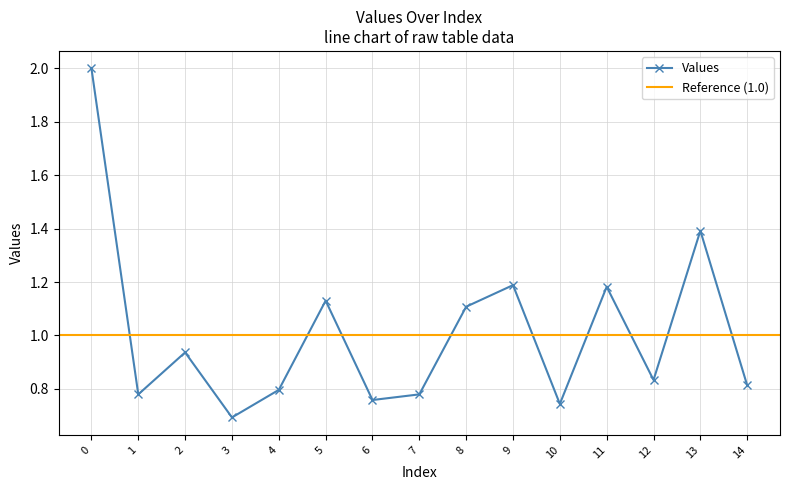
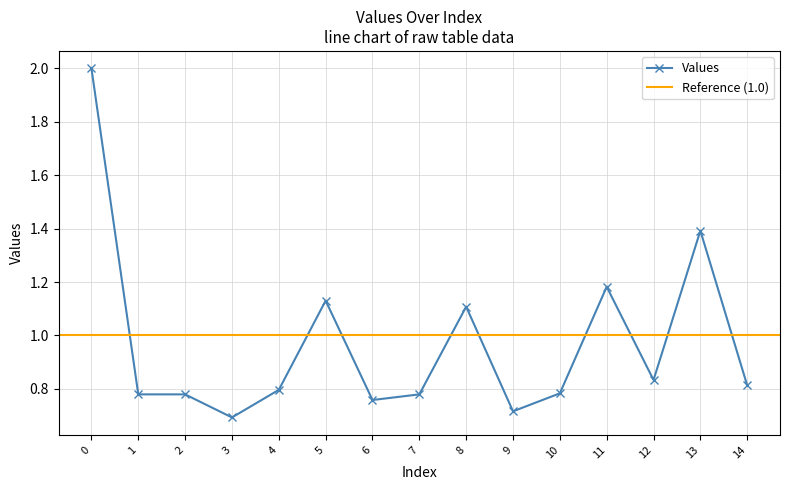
  {
    "0": 2.00,
    "1": 0.78,
-   "2": 0.94,
+   "2": 0.78,
    "3": 0.69,
    "4": 0.80,
    "5": 1.13,
    "6": 0.76,
    "7": 0.78,
    "8": 1.11,
-   "9": 1.19,
-   "10": 0.74,
+   "9": 0.72,
+   "10": 0.78,
    "11": 1.18,
    "12": 0.83,
    "13": 1.39,
    "14": 0.81
  }
